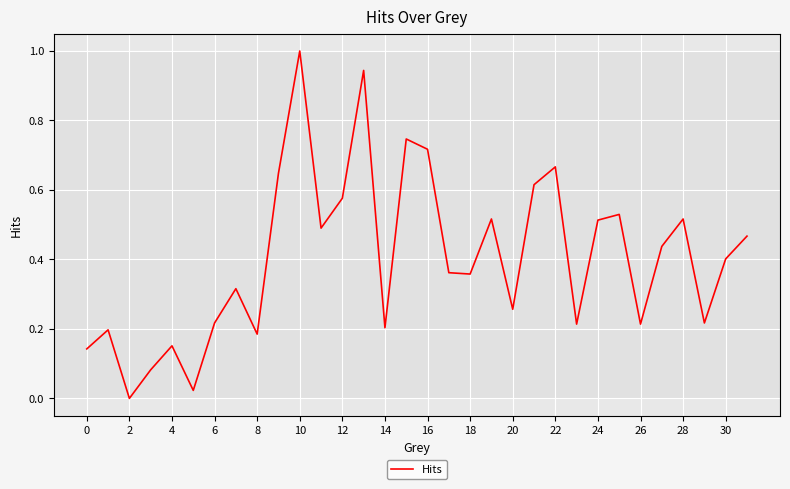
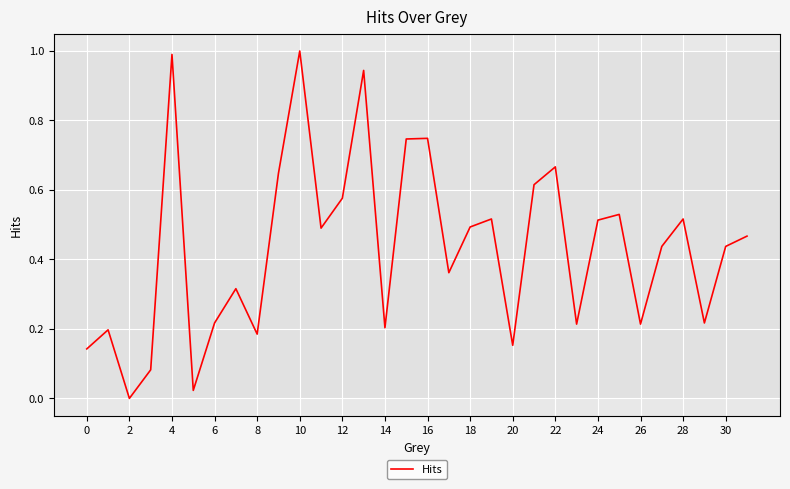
  {
    "0": 0.14,
    "2": 0.00,
-   "4": 0.15,
+   "4": 0.99,
    "6": 0.22,
    "8": 0.19,
    "10": 1.00,
    "12": 0.58,
    "14": 0.20,
-   "16": 0.72,
-   "18": 0.36,
-   "20": 0.26,
+   "16": 0.75,
+   "18": 0.49,
+   "20": 0.15,
    "22": 0.67,
    "24": 0.51,
    "26": 0.21,
    "28": 0.52,
-   "30": 0.40
+   "30": 0.44
  }
